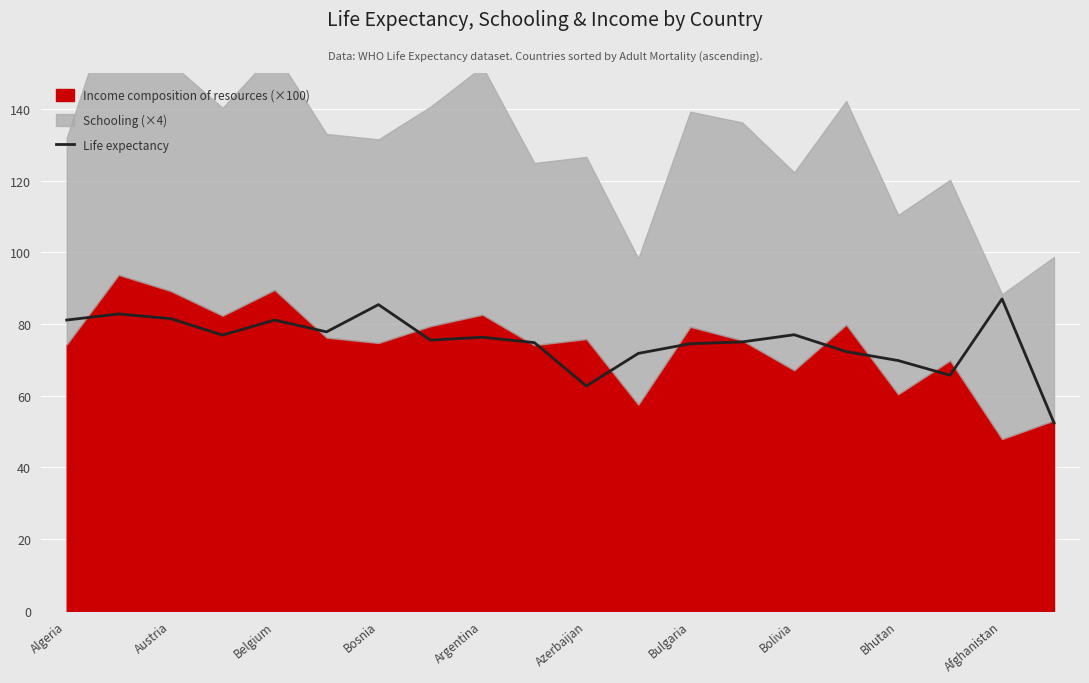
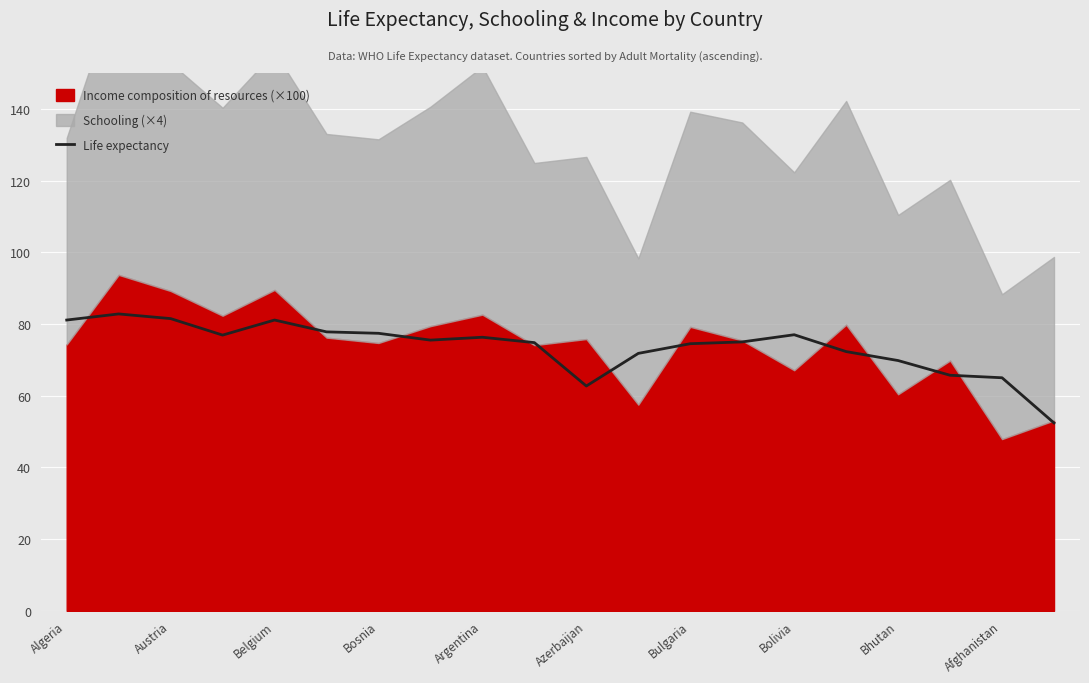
  {
    "Life expectancy": {
      "Algeria": 81,
-     "Bosnia": 85,
+     "Bosnia": 77,
      "Argentina": 76,
      "Azerbaijan": 63,
      "Bhutan": 70,
-     "Afghanistan": 87
+     "Afghanistan": 65
    },
    "Income composition of resources (×100)": {
      "Algeria": 74,
      "Bosnia": 75,
      "Argentina": 83,
      "Azerbaijan": 76,
      "Bhutan": 60,
      "Afghanistan": 48
    },
    "Schooling (×4)": {
      "Algeria": 58,
      "Bosnia": 57,
      "Azerbaijan": 51,
      "Bhutan": 50,
      "Afghanistan": 40
    }
  }
